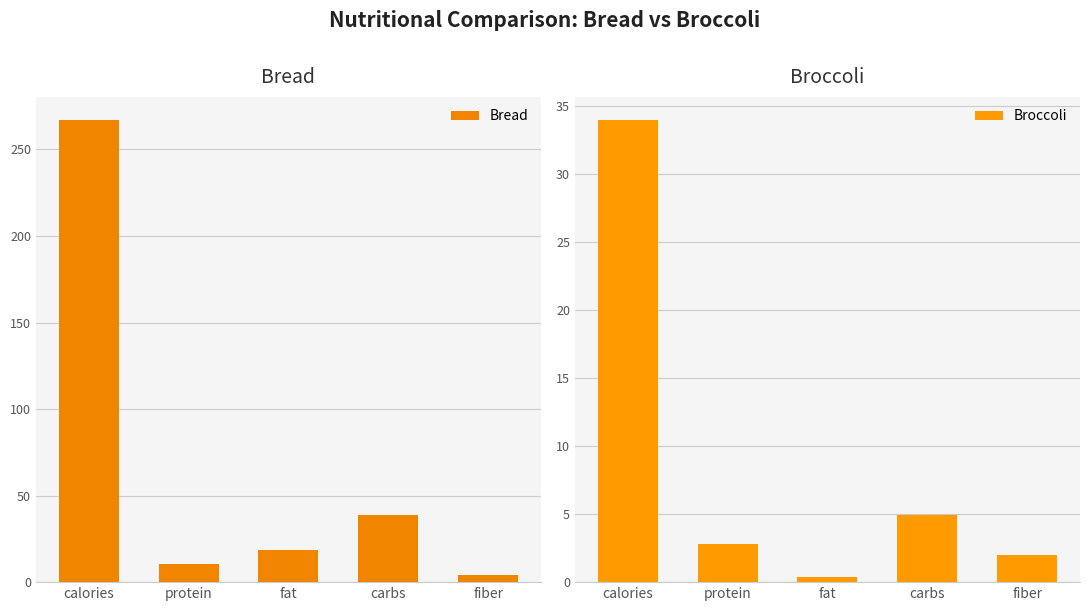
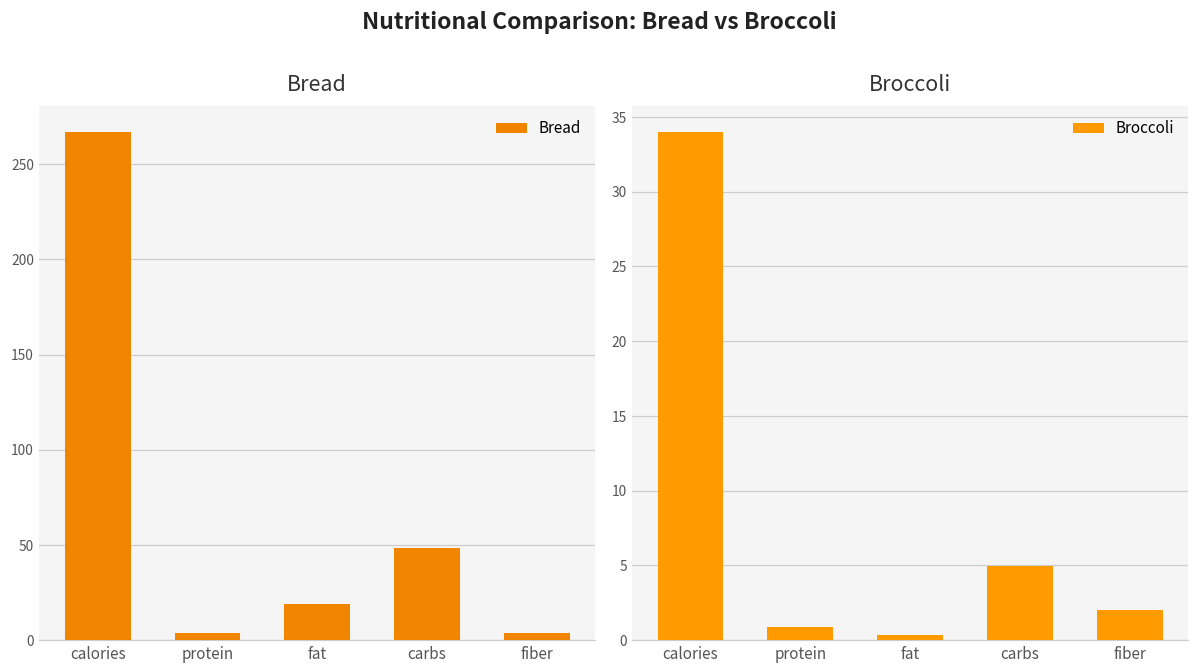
  {
    "Bread": {
      "calories": 267,
-     "protein": 11,
+     "protein": 4,
      "fat": 19,
-     "carbs": 39,
+     "carbs": 49,
      "fiber": 4
    },
    "Broccoli": {
      "calories": 34.0,
-     "protein": 2.8,
+     "protein": 0.9,
      "fat": 0.4,
      "carbs": 5.0,
      "fiber": 2.0
    }
  }
